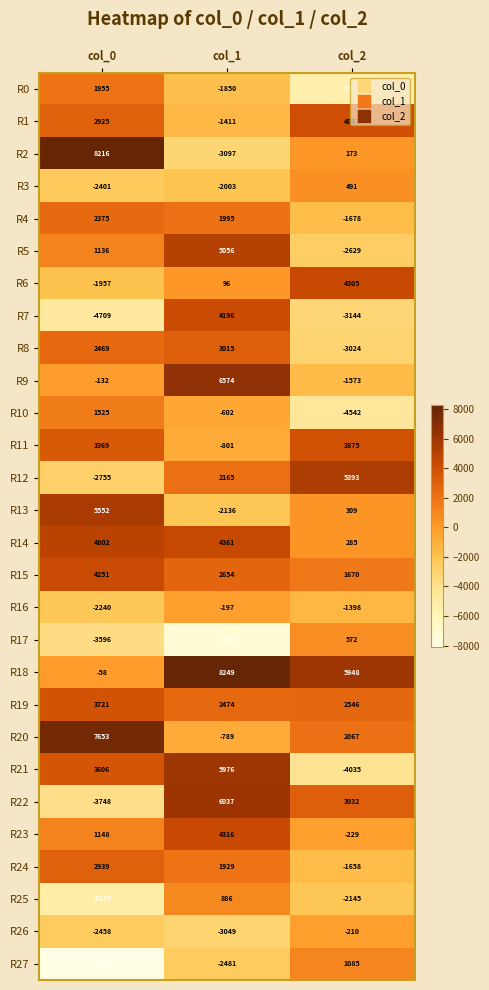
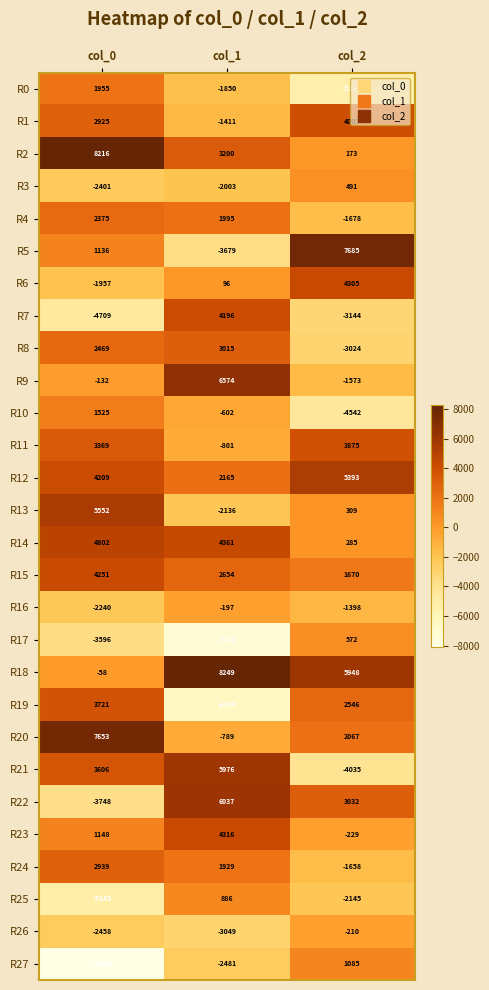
  {
    "R0": {
      "col_0": 1955,
      "col_1": -1850
    },
    "R1": {
      "col_0": 2925,
      "col_1": -1411
    },
    "R2": {
      "col_0": 8216,
-     "col_1": -3097,
+     "col_1": 3200,
      "col_2": 173
    },
    "R3": {
      "col_0": -2401,
      "col_1": -2003,
      "col_2": 491
    },
    "R4": {
      "col_0": 2375,
      "col_1": 1995,
      "col_2": -1678
    },
    "R5": {
      "col_0": 1136,
-     "col_1": 5056,
-     "col_2": -2629
+     "col_1": -3679,
+     "col_2": 7685
    },
    "R6": {
      "col_0": -1957,
      "col_1": 96,
      "col_2": 4305
    },
    "R7": {
      "col_0": -4709,
      "col_1": 4196,
      "col_2": -3144
    },
    "R8": {
      "col_0": 2469,
      "col_1": 3015,
      "col_2": -3024
    },
    "R9": {
      "col_0": -132,
      "col_1": 6574,
      "col_2": -1573
    },
    "R10": {
      "col_0": 1525,
      "col_1": -602,
      "col_2": -4542
    },
    "R11": {
      "col_0": 3369,
      "col_1": -801,
      "col_2": 3875
    },
    "R12": {
-     "col_0": -2755,
+     "col_0": 4209,
      "col_1": 2165,
      "col_2": 5393
    },
    "R13": {
      "col_0": 5552,
      "col_1": -2136,
      "col_2": 309
    },
    "R14": {
      "col_0": 4802,
      "col_1": 4361,
      "col_2": 285
    },
    "R15": {
      "col_0": 4251,
      "col_1": 2654,
      "col_2": 1670
    },
    "R16": {
      "col_0": -2240,
      "col_1": -197,
      "col_2": -1398
    },
    "R17": {
      "col_0": -3596,
      "col_2": 572
    },
    "R18": {
      "col_0": -58,
      "col_1": 8249,
      "col_2": 5948
    },
    "R19": {
      "col_0": 3721,
-     "col_1": 2474,
+     "col_1": -6334,
      "col_2": 2546
    },
    "R20": {
      "col_0": 7653,
      "col_1": -789,
      "col_2": 2067
    },
    "R21": {
      "col_0": 3606,
      "col_1": 5976,
      "col_2": -4035
    },
    "R22": {
      "col_0": -3748,
      "col_1": 6037,
      "col_2": 3032
    },
    "R23": {
      "col_0": 1148,
      "col_1": 4316,
      "col_2": -229
    },
    "R24": {
      "col_0": 2939,
      "col_1": 1929,
      "col_2": -1658
    },
    "R25": {
      "col_0": -5145,
      "col_1": 886,
      "col_2": -2145
    },
    "R26": {
      "col_0": -2458,
      "col_1": -3049,
      "col_2": -210
    },
    "R27": {
      "col_1": -2481,
      "col_2": 1085
    }
  }
